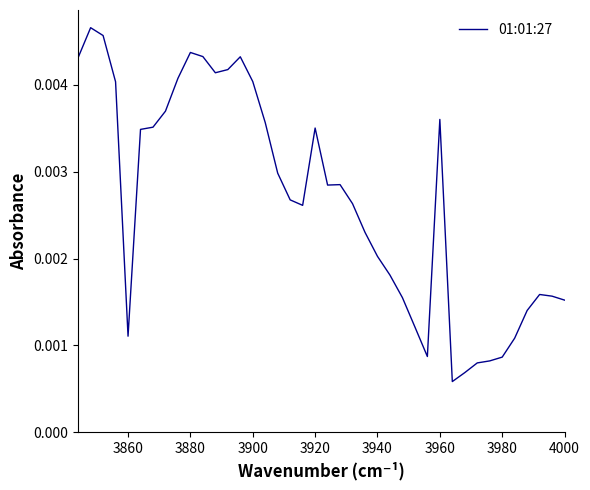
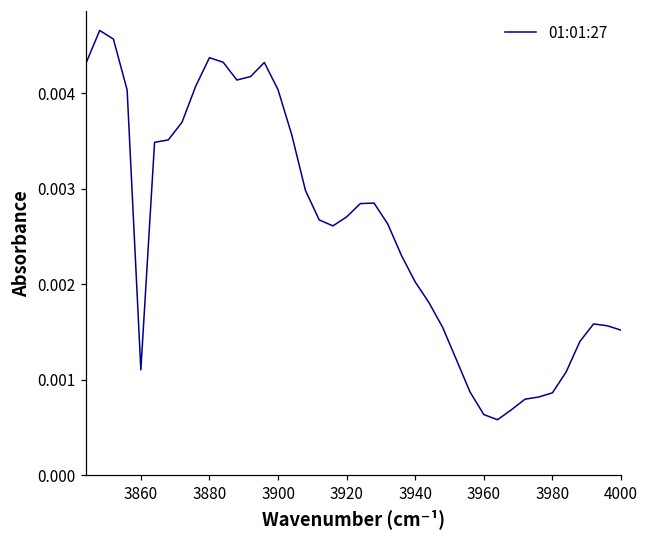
  {
    "3860": 0.0011,
    "3880": 0.0044,
    "3900": 0.0040,
-   "3920": 0.0035,
+   "3920": 0.0027,
    "3940": 0.0020,
-   "3960": 0.0036,
+   "3960": 0.0006,
    "3980": 0.0009,
    "4000": 0.0015
  }
